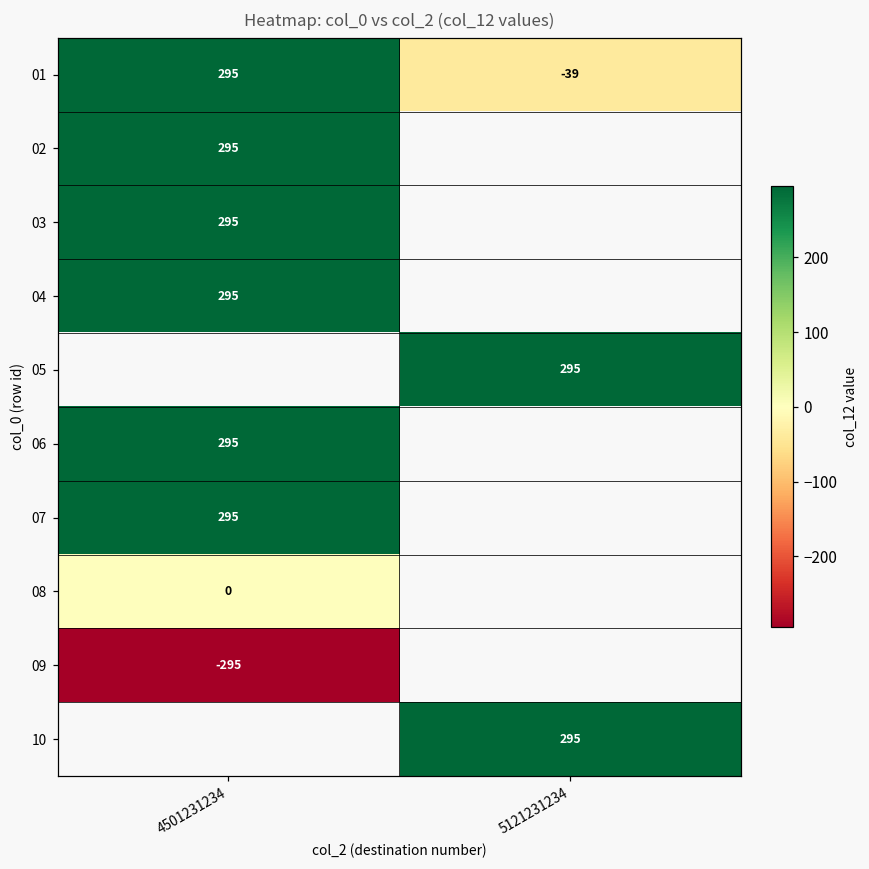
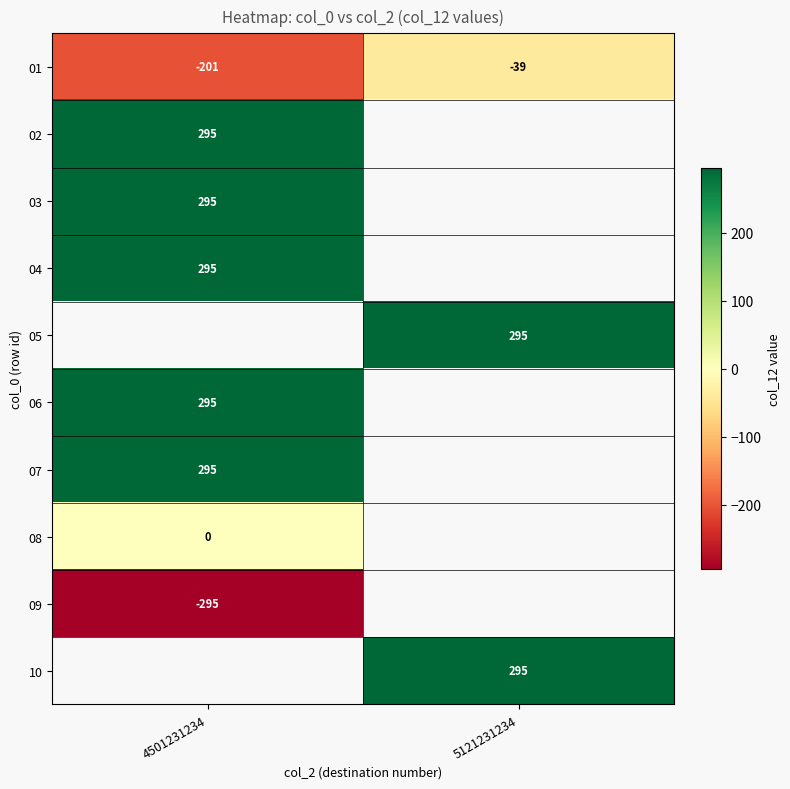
  {
    "01": {
-     "4501231234": 295,
+     "4501231234": -201,
      "5121231234": -39
    },
    "02": {
      "4501231234": 295
    },
    "03": {
      "4501231234": 295
    },
    "04": {
      "4501231234": 295
    },
    "05": {
      "5121231234": 295
    },
    "06": {
      "4501231234": 295
    },
    "07": {
      "4501231234": 295
    },
    "08": {
      "4501231234": 0
    },
    "09": {
      "4501231234": -295
    },
    "10": {
      "5121231234": 295
    }
  }
